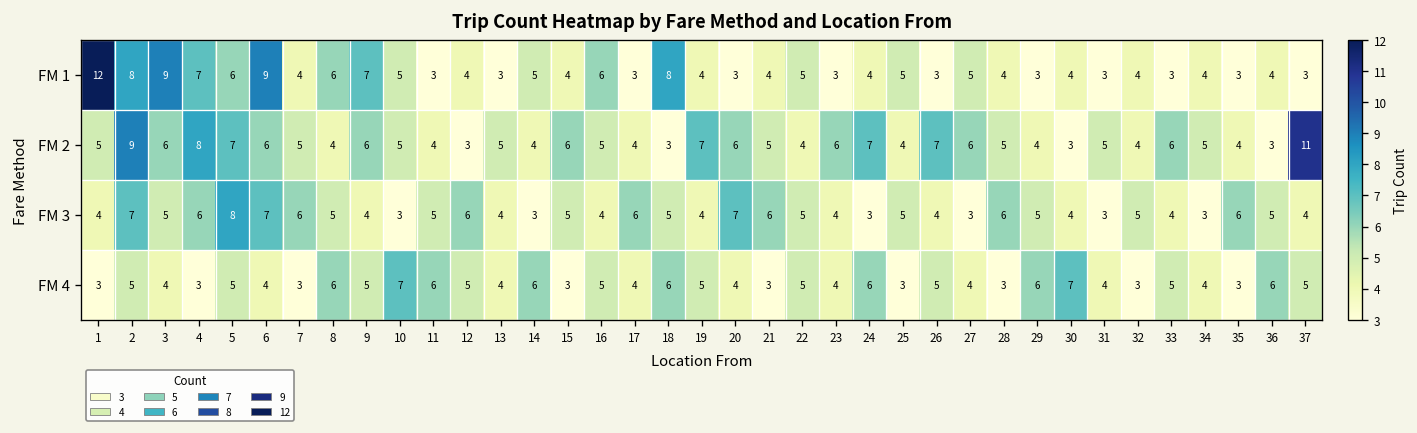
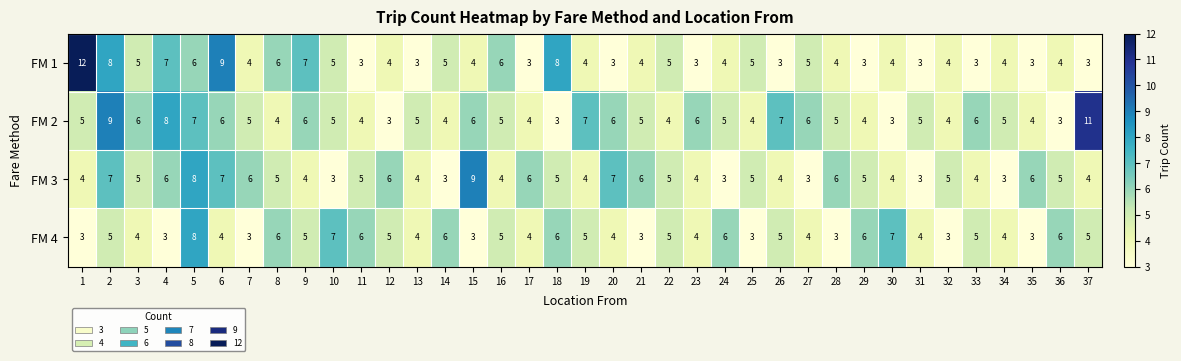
  {
    "FM 1": {
      "1": 12,
      "2": 8,
-     "3": 9,
+     "3": 5,
      "4": 7,
      "5": 6,
      "6": 9,
      "7": 4,
      "8": 6,
      "9": 7,
      "10": 5,
      "11": 3,
      "12": 4,
      "13": 3,
      "14": 5,
      "15": 4,
      "16": 6,
      "17": 3,
      "18": 8,
      "19": 4,
      "20": 3,
      "21": 4,
      "22": 5,
      "23": 3,
      "24": 4,
      "25": 5,
      "26": 3,
      "27": 5,
      "28": 4,
      "29": 3,
      "30": 4,
      "31": 3,
      "32": 4,
      "33": 3,
      "34": 4,
      "35": 3,
      "36": 4,
      "37": 3
    },
    "FM 2": {
      "1": 5,
      "2": 9,
      "3": 6,
      "4": 8,
      "5": 7,
      "6": 6,
      "7": 5,
      "8": 4,
      "9": 6,
      "10": 5,
      "11": 4,
      "12": 3,
      "13": 5,
      "14": 4,
      "15": 6,
      "16": 5,
      "17": 4,
      "18": 3,
      "19": 7,
      "20": 6,
      "21": 5,
      "22": 4,
      "23": 6,
-     "24": 7,
+     "24": 5,
      "25": 4,
      "26": 7,
      "27": 6,
      "28": 5,
      "29": 4,
      "30": 3,
      "31": 5,
      "32": 4,
      "33": 6,
      "34": 5,
      "35": 4,
      "36": 3,
      "37": 11
    },
    "FM 3": {
      "1": 4,
      "2": 7,
      "3": 5,
      "4": 6,
      "5": 8,
      "6": 7,
      "7": 6,
      "8": 5,
      "9": 4,
      "10": 3,
      "11": 5,
      "12": 6,
      "13": 4,
      "14": 3,
-     "15": 5,
+     "15": 9,
      "16": 4,
      "17": 6,
      "18": 5,
      "19": 4,
      "20": 7,
      "21": 6,
      "22": 5,
      "23": 4,
      "24": 3,
      "25": 5,
      "26": 4,
      "27": 3,
      "28": 6,
      "29": 5,
      "30": 4,
      "31": 3,
      "32": 5,
      "33": 4,
      "34": 3,
      "35": 6,
      "36": 5,
      "37": 4
    },
    "FM 4": {
      "1": 3,
      "2": 5,
      "3": 4,
      "4": 3,
-     "5": 5,
+     "5": 8,
      "6": 4,
      "7": 3,
      "8": 6,
      "9": 5,
      "10": 7,
      "11": 6,
      "12": 5,
      "13": 4,
      "14": 6,
      "15": 3,
      "16": 5,
      "17": 4,
      "18": 6,
      "19": 5,
      "20": 4,
      "21": 3,
      "22": 5,
      "23": 4,
      "24": 6,
      "25": 3,
      "26": 5,
      "27": 4,
      "28": 3,
      "29": 6,
      "30": 7,
      "31": 4,
      "32": 3,
      "33": 5,
      "34": 4,
      "35": 3,
      "36": 6,
      "37": 5
    }
  }
